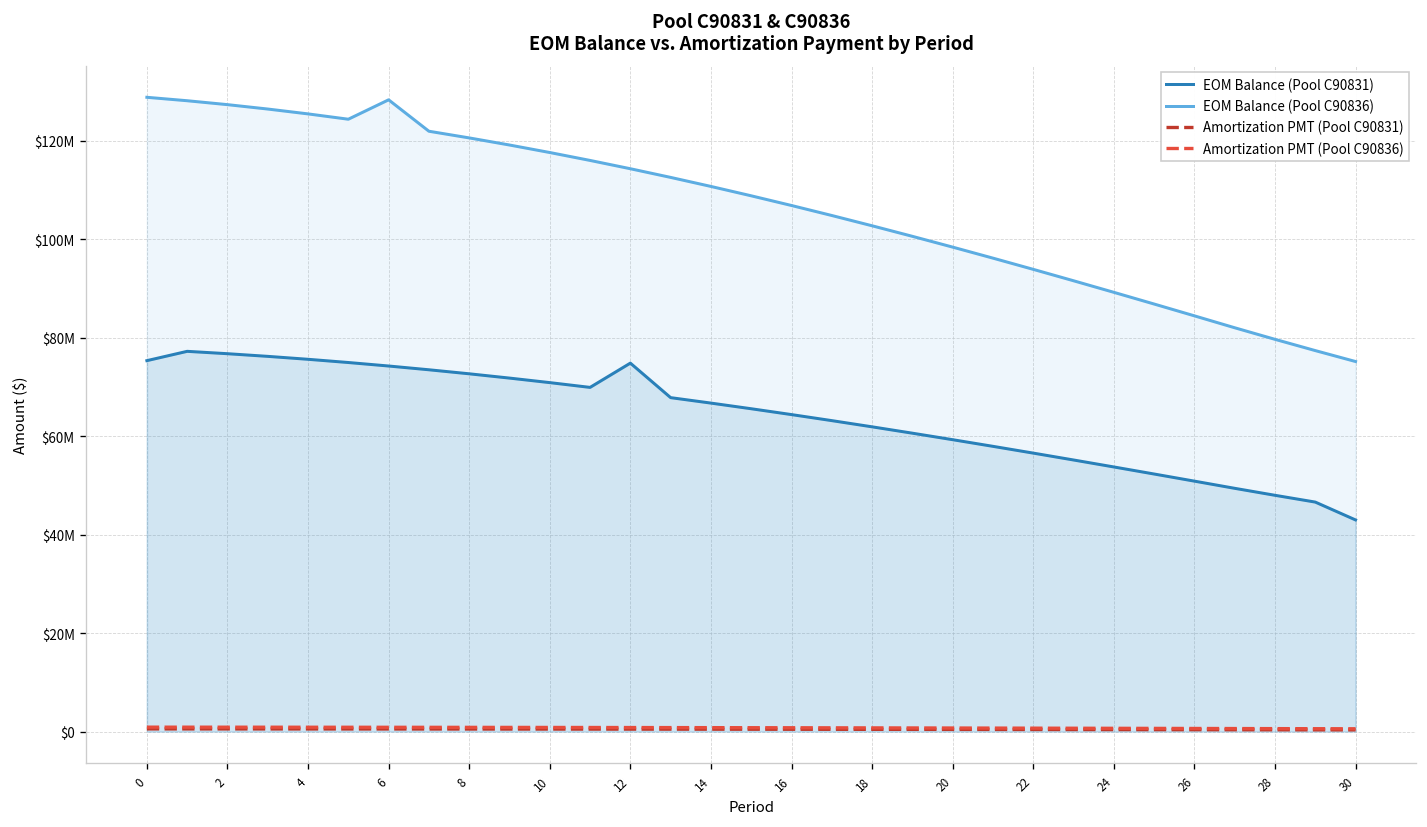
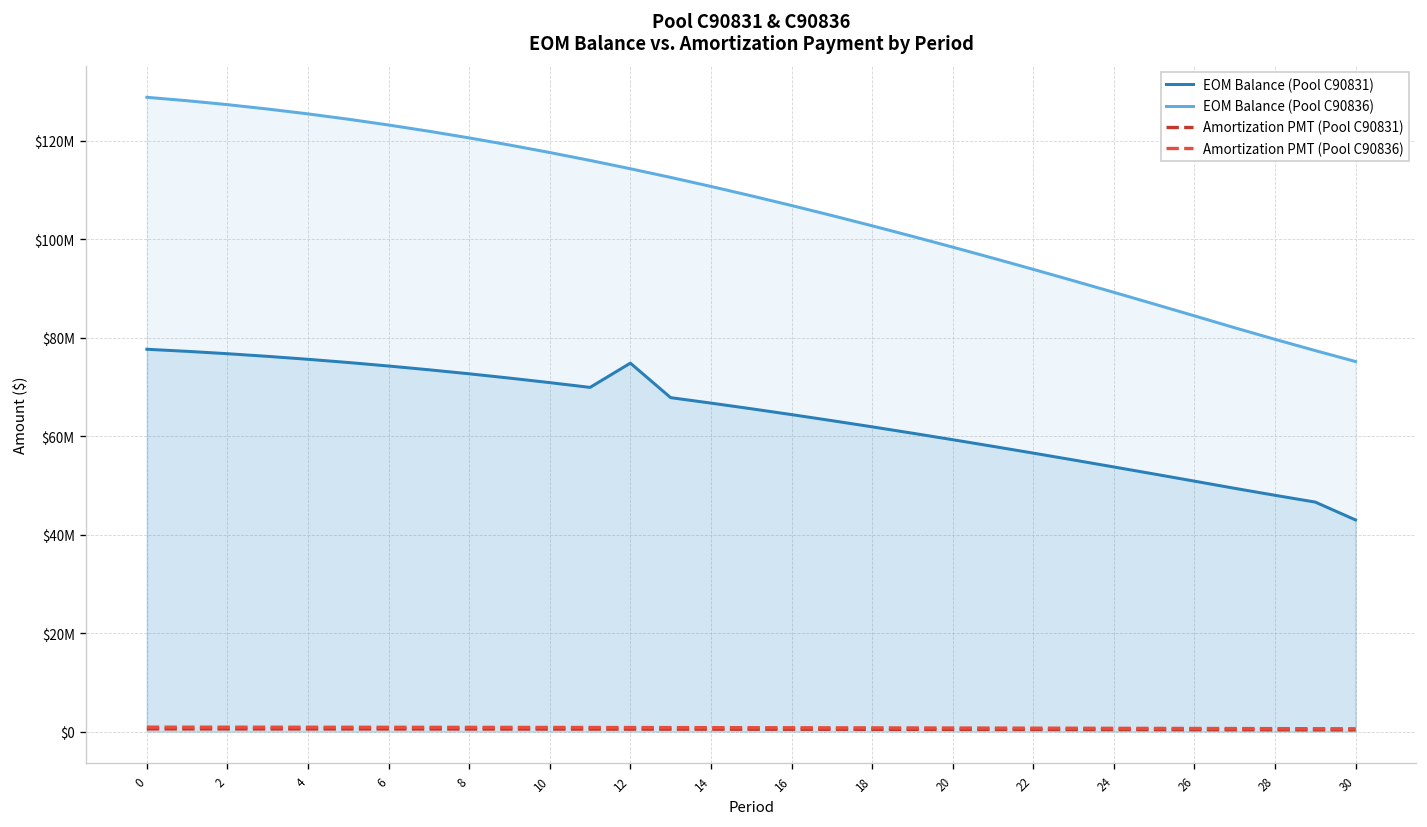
  {
    "EOM Balance (Pool C90831)": {
-     "0": "$75000000",
+     "0": "$78000000",
      "2": "$77000000",
      "4": "$76000000",
      "6": "$74000000",
      "8": "$73000000",
      "10": "$71000000",
      "12": "$75000000",
      "14": "$67000000",
      "16": "$64000000",
      "18": "$62000000",
      "20": "$59000000",
      "22": "$57000000",
      "24": "$54000000",
      "26": "$51000000",
      "28": "$48000000",
      "30": "$43000000"
    },
    "EOM Balance (Pool C90836)": {
      "0": "$129000000",
      "2": "$127000000",
      "4": "$125000000",
-     "6": "$128000000",
+     "6": "$123000000",
      "8": "$121000000",
      "10": "$118000000",
      "12": "$114000000",
      "14": "$111000000",
      "16": "$107000000",
      "18": "$103000000",
      "20": "$98000000",
      "22": "$94000000",
      "24": "$89000000",
      "26": "$84000000",
      "28": "$80000000",
      "30": "$75000000"
    }
  }
